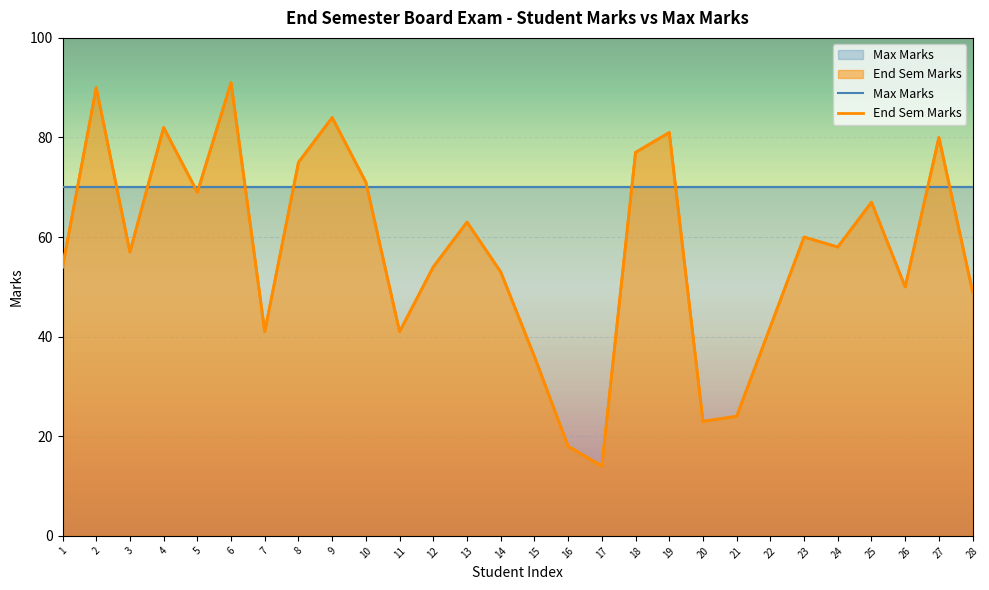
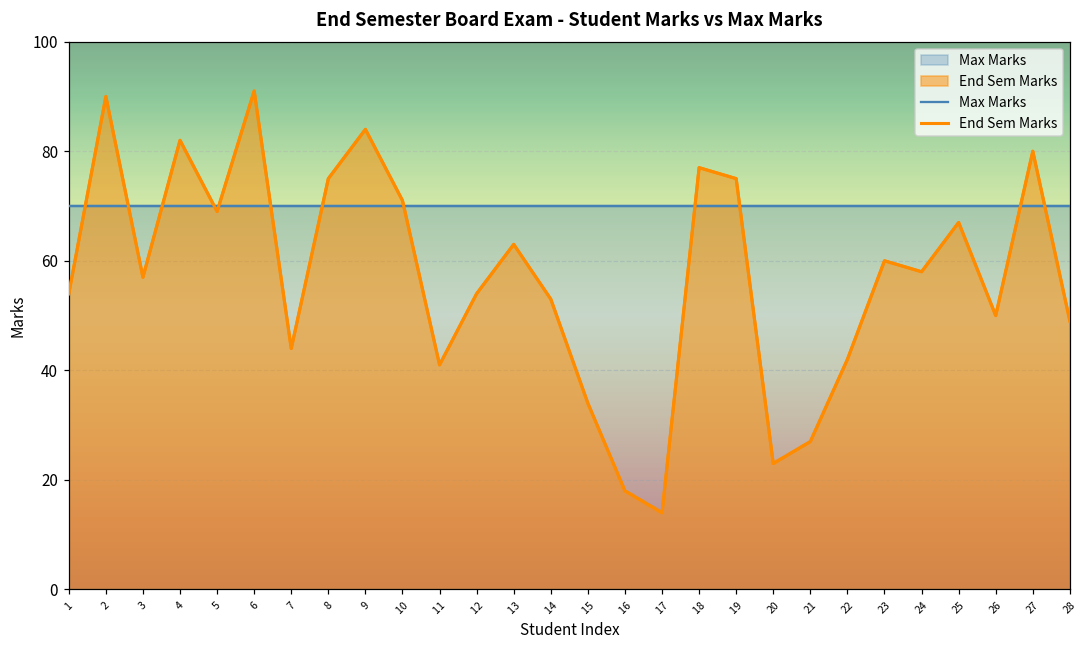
  {
    "Max Marks": {
      "1": 70,
      "2": 70,
      "3": 70,
      "4": 70,
      "5": 70,
      "6": 70,
      "7": 70,
      "8": 70,
      "9": 70,
      "10": 70,
      "11": 70,
      "12": 70,
      "13": 70,
      "14": 70,
      "15": 70,
      "16": 70,
      "17": 70,
      "18": 70,
      "19": 70,
      "20": 70,
      "21": 70,
      "22": 70,
      "23": 70,
      "24": 70,
      "25": 70,
      "26": 70,
      "27": 70,
      "28": 70
    },
    "End Sem Marks": {
      "1": 54,
      "2": 90,
      "3": 57,
      "4": 82,
      "5": 69,
      "6": 91,
-     "7": 41,
+     "7": 44,
      "8": 75,
      "9": 84,
      "10": 71,
      "11": 41,
      "12": 54,
      "13": 63,
      "14": 53,
-     "15": 36,
+     "15": 34,
      "16": 18,
      "17": 14,
      "18": 77,
-     "19": 81,
+     "19": 75,
      "20": 23,
-     "21": 24,
+     "21": 27,
      "22": 42,
      "23": 60,
      "24": 58,
      "25": 67,
      "26": 50,
      "27": 80,
      "28": 49
    }
  }
